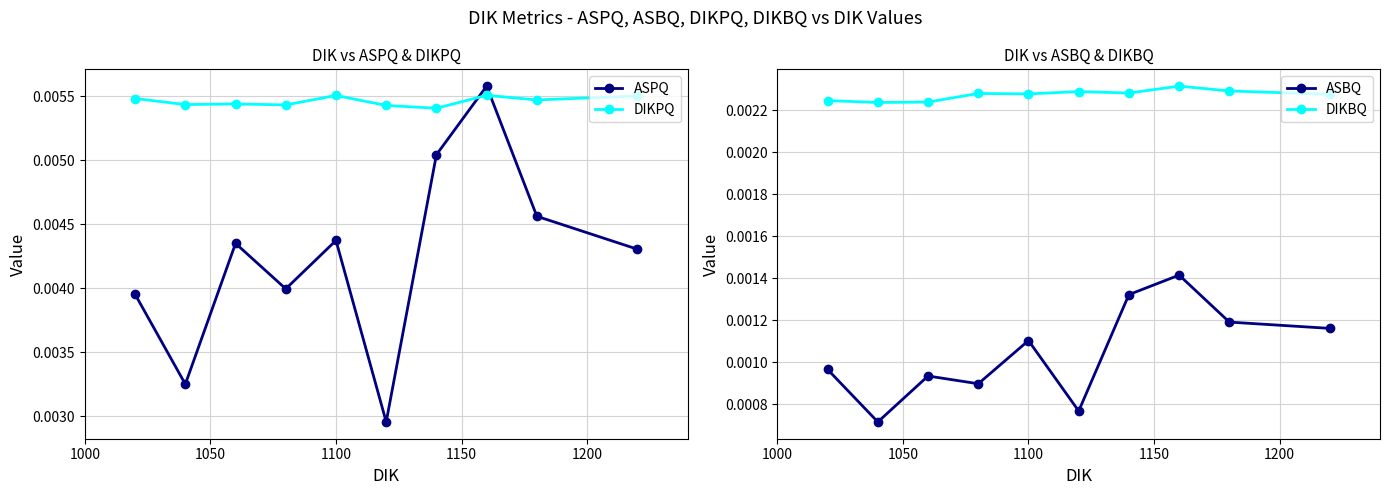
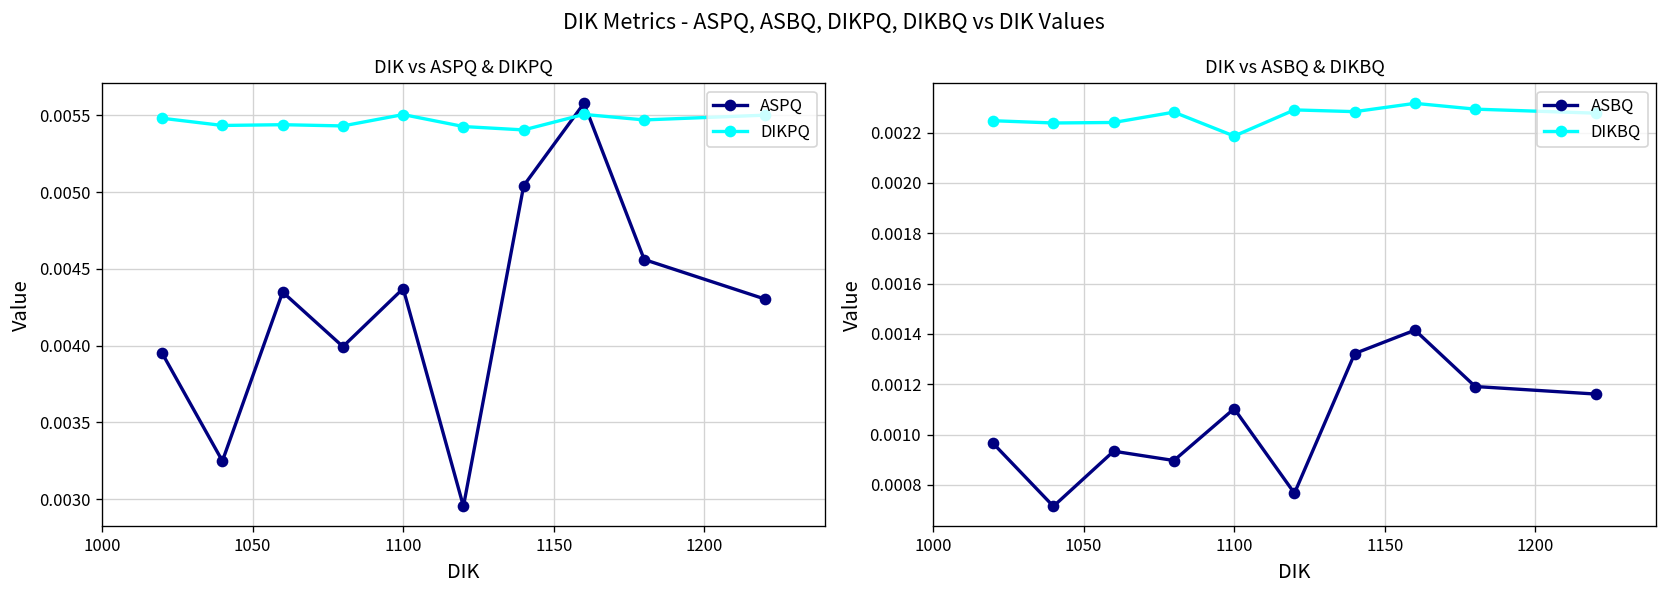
  {
    "DIK vs ASPQ & DIKPQ": {
      "ASPQ": {
        "1100": 0.00437
      },
      "DIKPQ": {
        "1100": 0.00551
      }
    },
    "DIK vs ASBQ & DIKBQ": {
      "ASBQ": {
        "1100": 0.00110
      },
      "DIKBQ": {
-       "1100": 0.00228
+       "1100": 0.00219
      }
    }
  }
